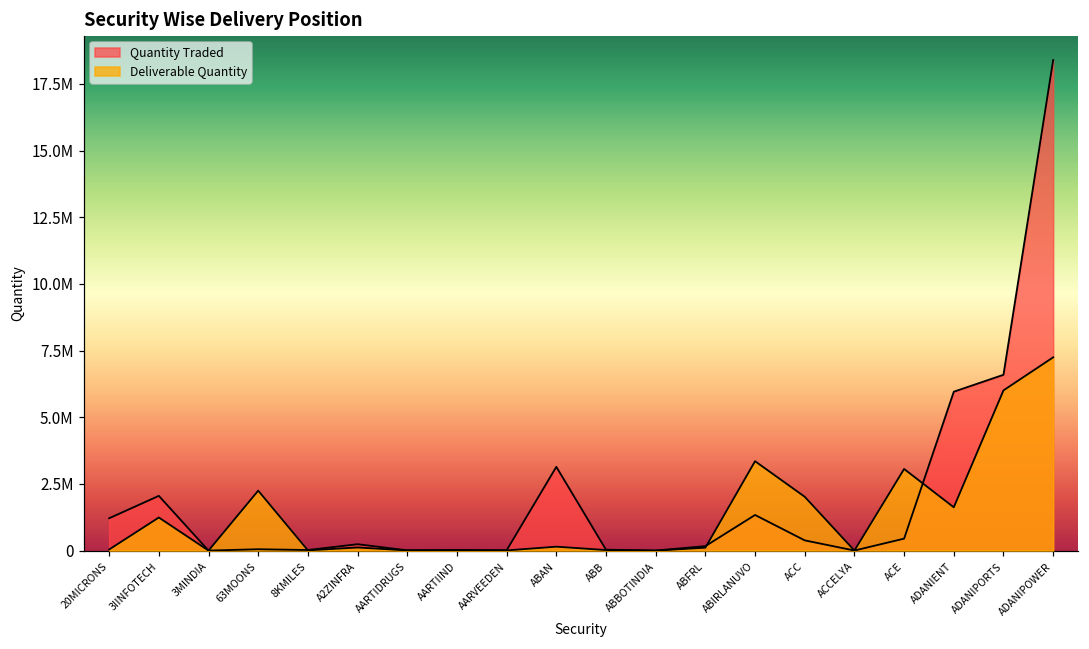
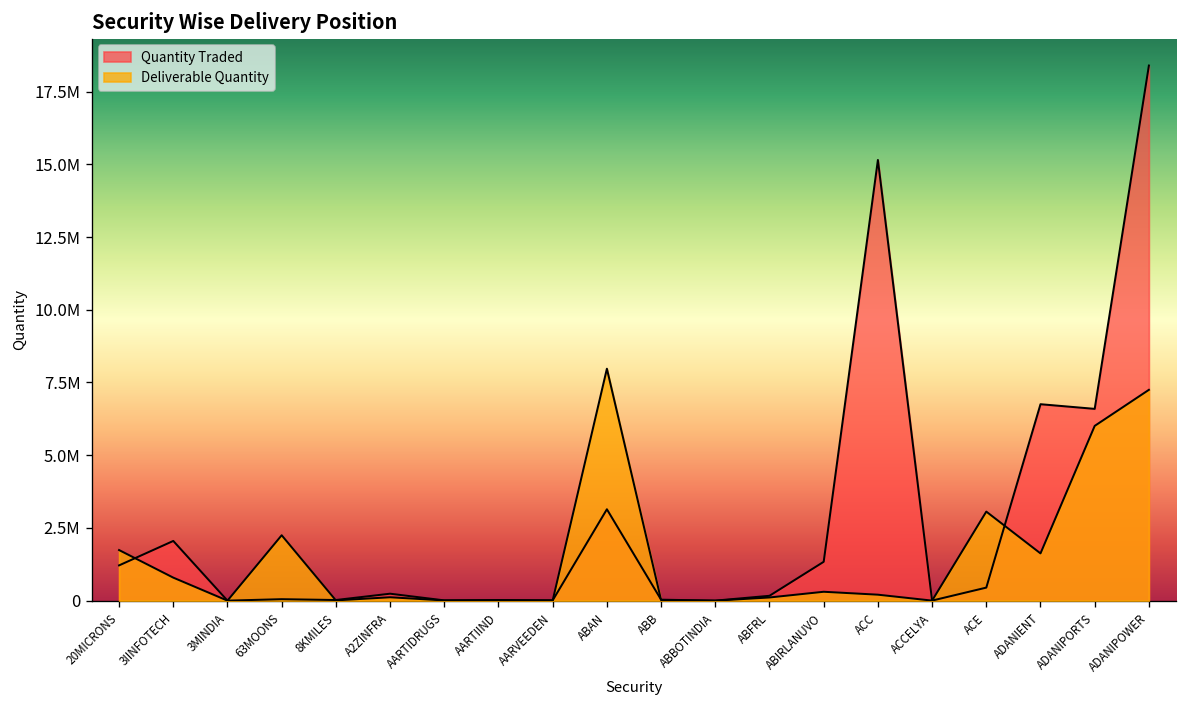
  {
    "Quantity Traded": {
      "20MICRONS": 1200000,
      "3IINFOTECH": 2100000,
      "63MOONS": 100000,
      "A2ZINFRA": 200000,
      "ABAN": 3100000,
      "ABIRLANUVO": 1300000,
-     "ACC": 400000,
+     "ACC": 15100000,
      "ACE": 400000,
-     "ADANIENT": 6000000,
+     "ADANIENT": 6800000,
      "ADANIPORTS": 6600000,
      "ADANIPOWER": 18400000
    },
    "Deliverable Quantity": {
-     "20MICRONS": 0,
-     "3IINFOTECH": 1200000,
+     "20MICRONS": 1700000,
+     "3IINFOTECH": 800000,
      "63MOONS": 2200000,
      "A2ZINFRA": 100000,
-     "ABAN": 100000,
-     "ABIRLANUVO": 3400000,
-     "ACC": 2000000,
+     "ABAN": 8000000,
+     "ABIRLANUVO": 300000,
+     "ACC": 200000,
      "ACE": 3100000,
      "ADANIENT": 1600000,
      "ADANIPORTS": 6000000,
      "ADANIPOWER": 7200000
    }
  }
